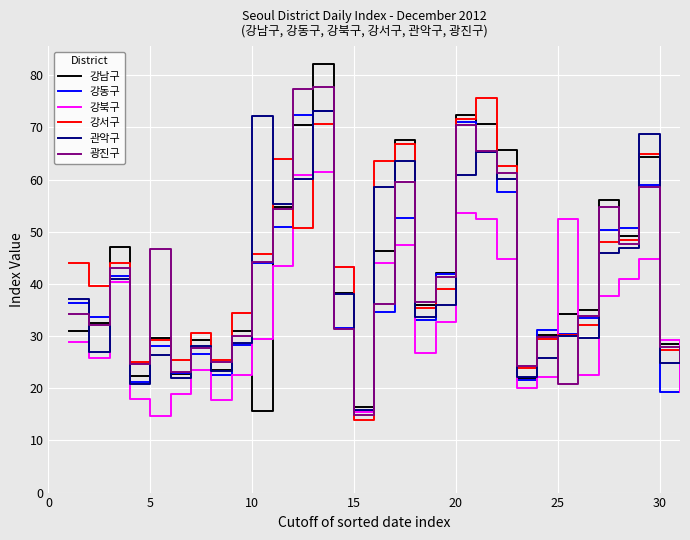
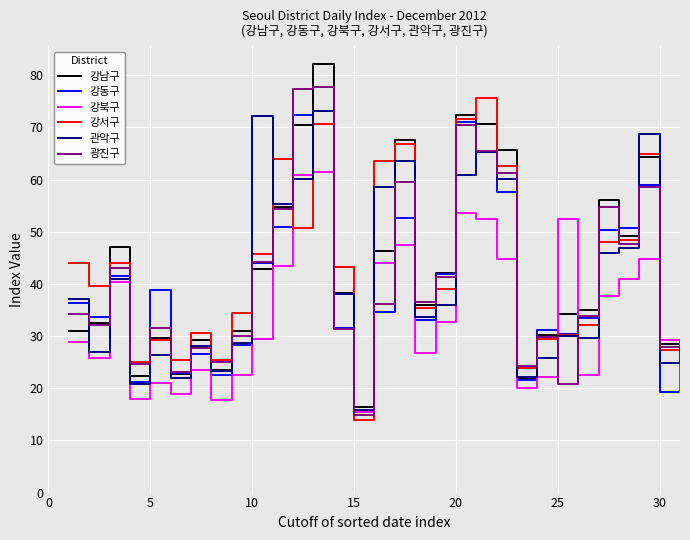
  {
    "강남구": {
-     "10": 16,
+     "10": 43,
      "15": 16,
      "20": 72,
      "25": 34,
      "30": 29
    },
    "강동구": {
-     "5": 28,
+     "5": 39,
      "20": 71,
      "30": 19
    },
    "강북구": {
-     "5": 15,
+     "5": 21,
      "10": 29,
      "20": 54,
      "25": 53,
      "30": 29
    },
    "강서구": {
      "10": 46,
      "15": 14,
      "20": 72,
      "30": 27
    },
    "관악구": {
      "5": 26,
      "10": 72,
      "20": 61,
      "30": 25
    },
    "광진구": {
-     "5": 47,
+     "5": 32,
      "15": 15,
      "20": 71,
      "25": 21,
      "30": 28
    }
  }
